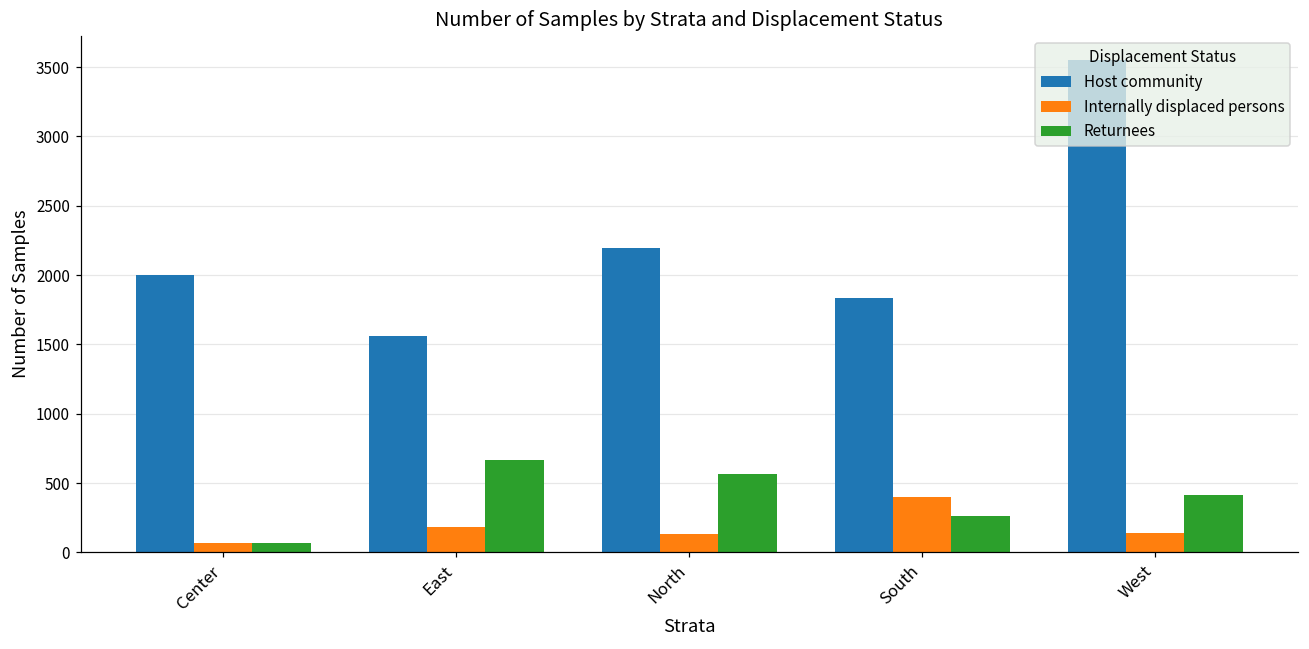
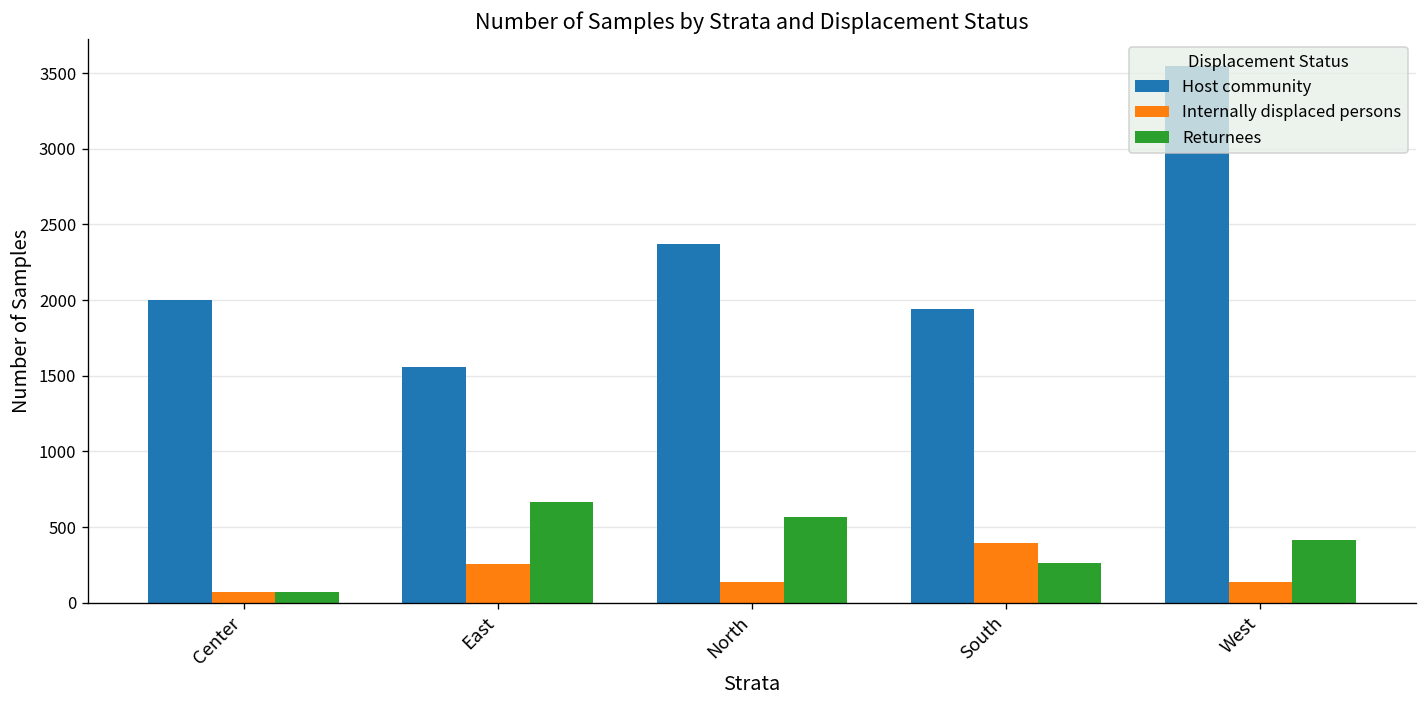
  {
    "Host community": {
      "Center": 2000,
      "East": 1560,
-     "North": 2190,
-     "South": 1830
+     "North": 2370,
+     "South": 1940
    },
    "Internally displaced persons": {
      "Center": 70,
-     "East": 180,
+     "East": 260,
      "North": 140,
      "South": 400,
      "West": 140
    },
    "Returnees": {
      "Center": 70,
      "East": 660,
      "North": 570,
      "South": 270,
      "West": 410
    }
  }
